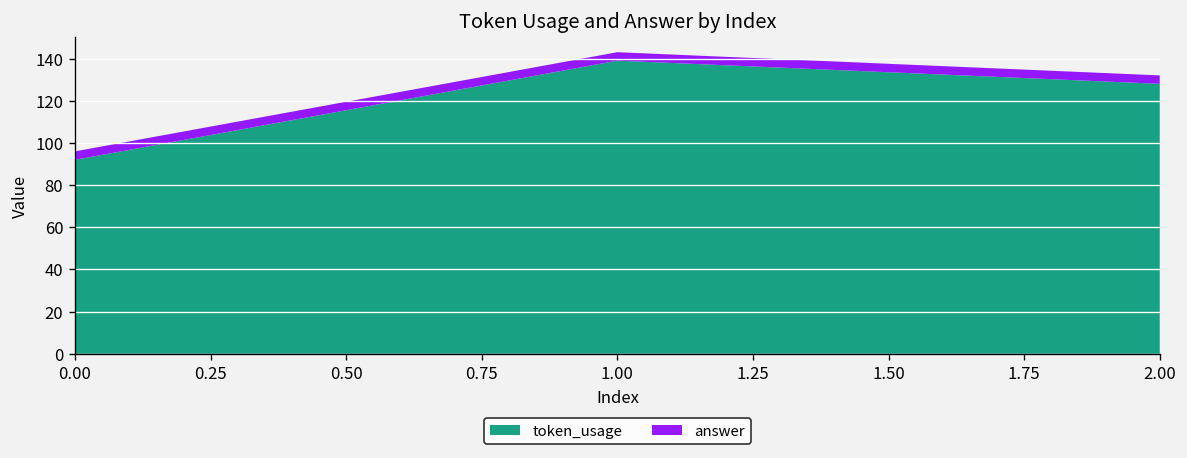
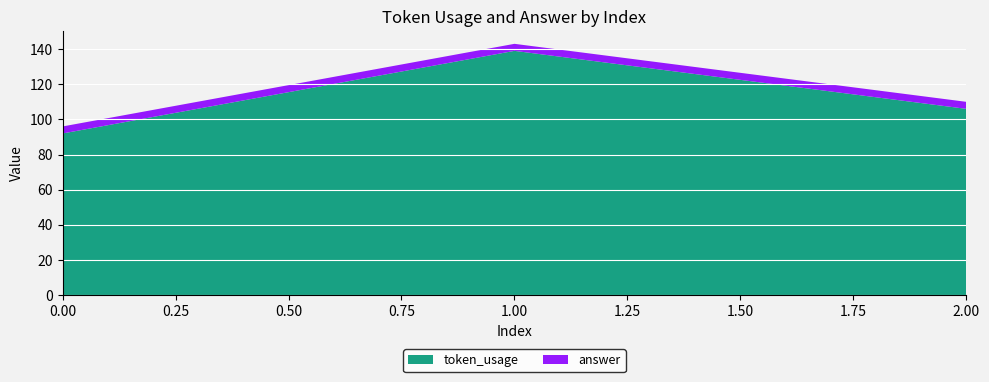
  {
    "token_usage": {
      "0.00": 92,
      "1.00": 139,
-     "2.00": 128
+     "2.00": 106
    },
    "answer": {
      "0.00": 4,
      "1.00": 4,
      "2.00": 4
    }
  }
